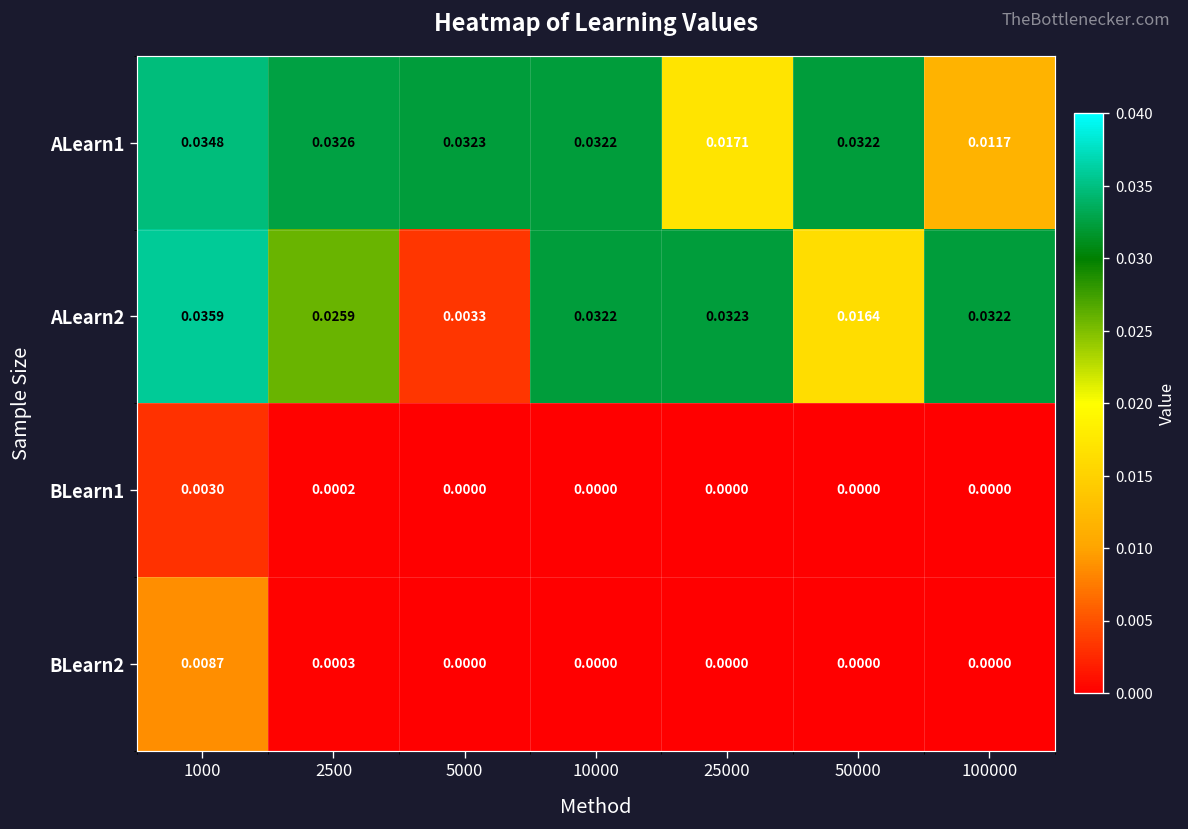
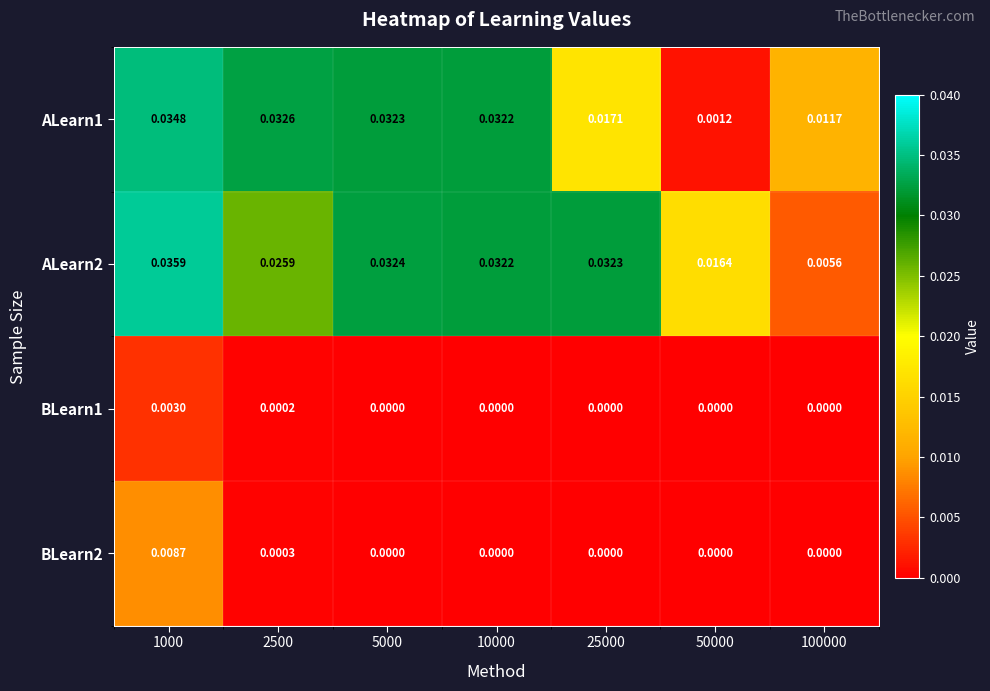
  {
    "ALearn1": {
      "1000": 0.0348,
      "2500": 0.0326,
      "5000": 0.0323,
      "10000": 0.0322,
      "25000": 0.0171,
-     "50000": 0.0322,
+     "50000": 0.0012,
      "100000": 0.0117
    },
    "ALearn2": {
      "1000": 0.0359,
      "2500": 0.0259,
-     "5000": 0.0033,
+     "5000": 0.0324,
      "10000": 0.0322,
      "25000": 0.0323,
      "50000": 0.0164,
-     "100000": 0.0322
+     "100000": 0.0056
    },
    "BLearn1": {
      "1000": 0.0030,
      "2500": 0.0002,
      "5000": 0.0000,
      "10000": 0.0000,
      "25000": 0.0000,
      "50000": 0.0000,
      "100000": 0.0000
    },
    "BLearn2": {
      "1000": 0.0087,
      "2500": 0.0003,
      "5000": 0.0000,
      "10000": 0.0000,
      "25000": 0.0000,
      "50000": 0.0000,
      "100000": 0.0000
    }
  }
